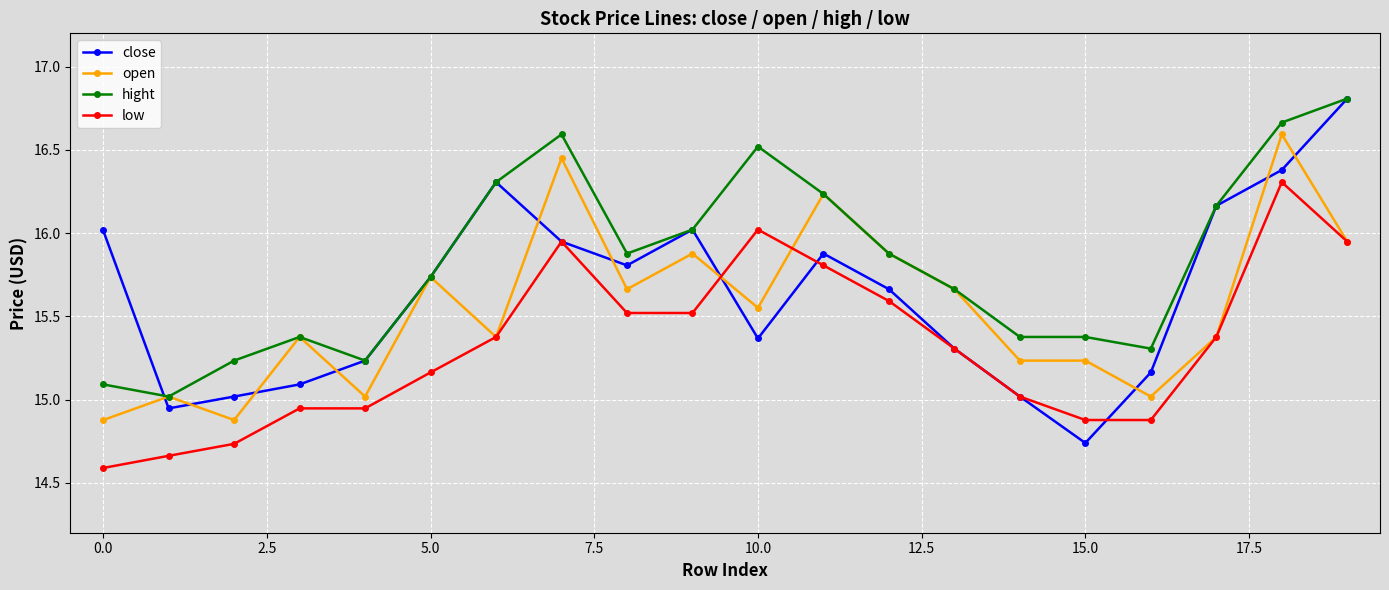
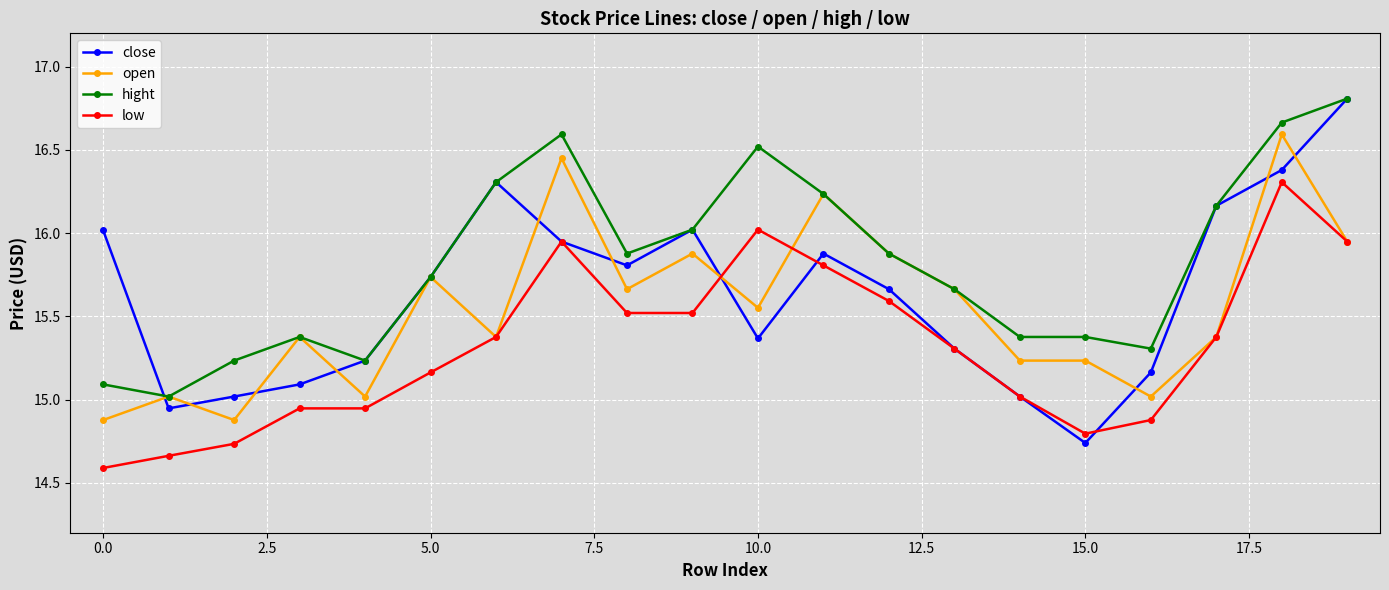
  {
    "close": {
      "0.0": 16.02,
      "10.0": 15.37,
      "15.0": 14.74
    },
    "open": {
      "0.0": 14.88,
      "10.0": 15.55,
      "15.0": 15.23
    },
    "hight": {
      "0.0": 15.09,
      "10.0": 16.52,
      "15.0": 15.38
    },
    "low": {
      "0.0": 14.59,
      "5.0": 15.16,
      "10.0": 16.02,
-     "15.0": 14.88
+     "15.0": 14.80
    }
  }
